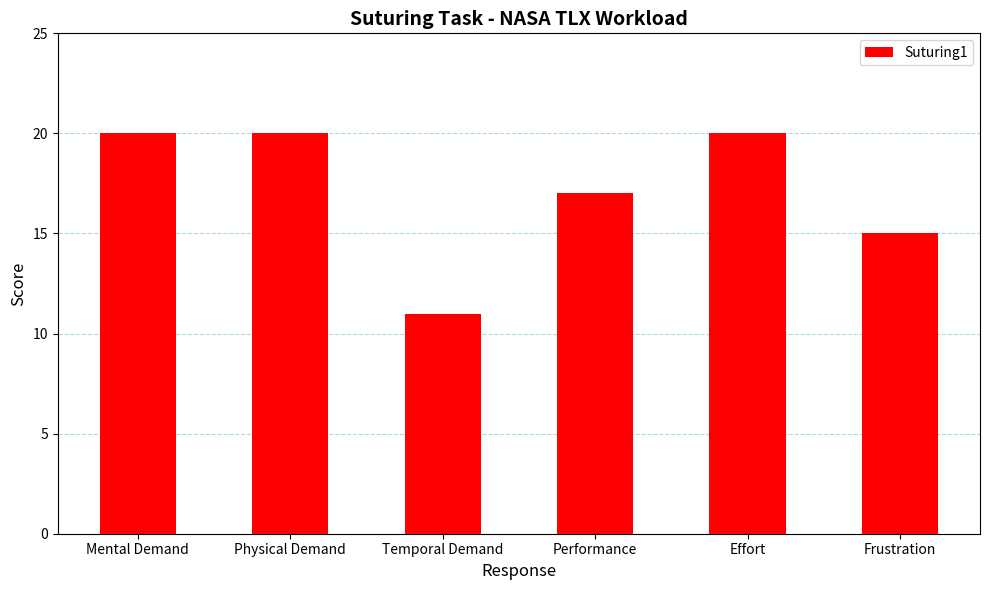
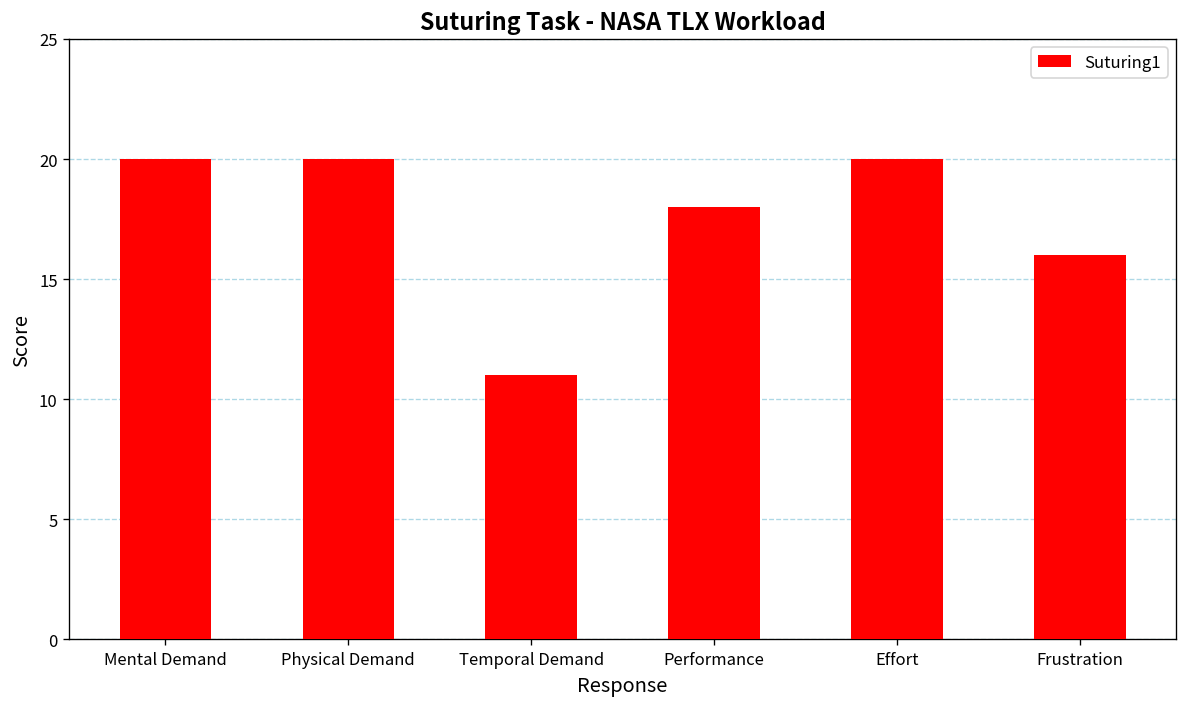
  {
    "Mental Demand": 20,
    "Physical Demand": 20,
    "Temporal Demand": 11,
-   "Performance": 17,
+   "Performance": 18,
    "Effort": 20,
-   "Frustration": 15
+   "Frustration": 16
  }
